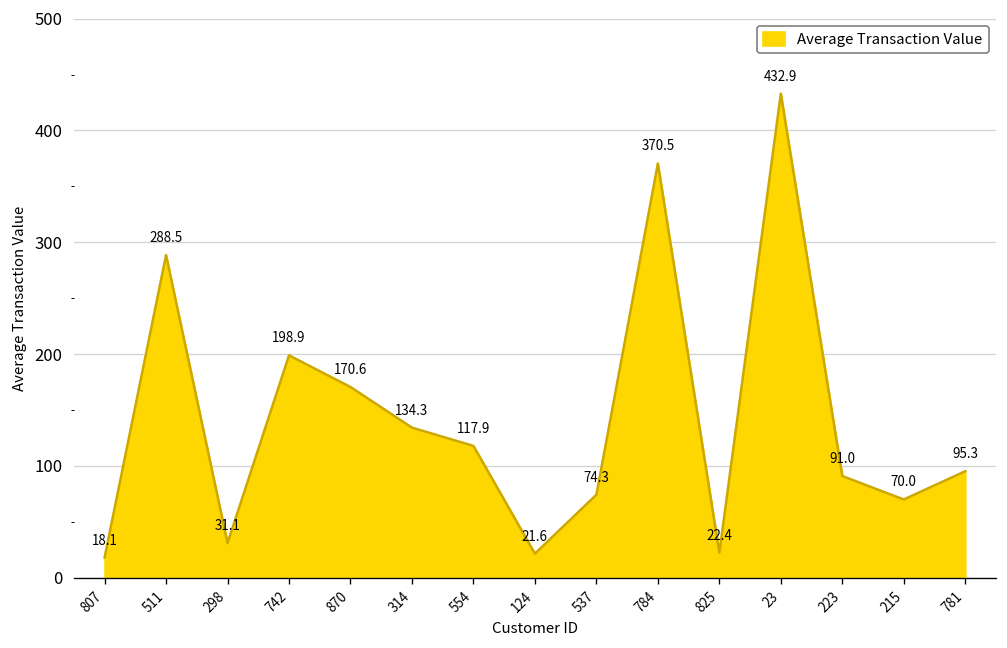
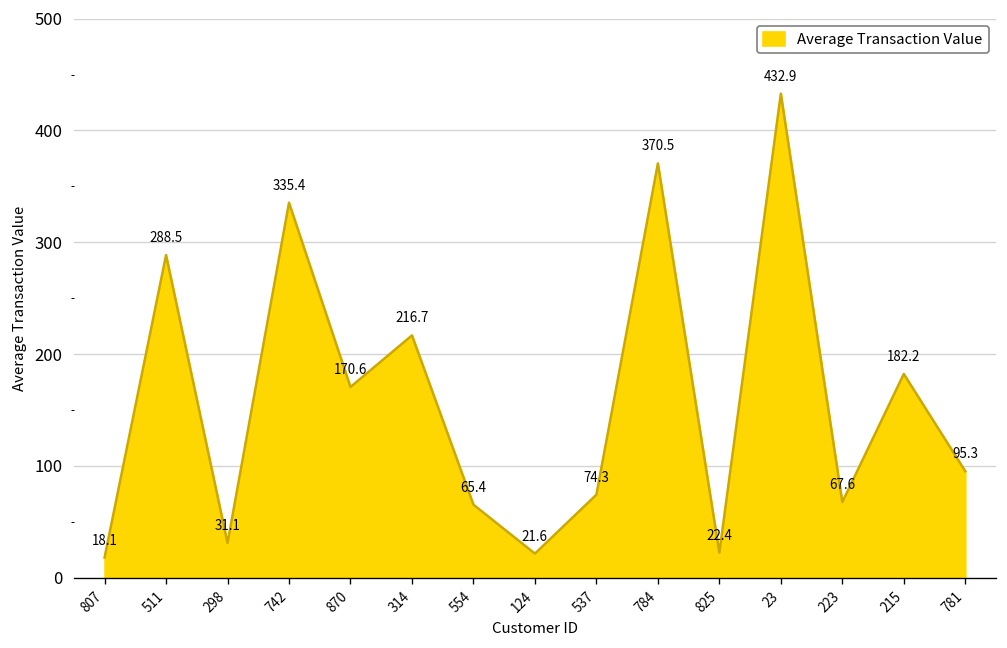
  {
    "807": 18.1,
    "511": 288.5,
    "298": 31.1,
-   "742": 198.9,
+   "742": 335.4,
    "870": 170.6,
-   "314": 134.3,
-   "554": 117.9,
+   "314": 216.7,
+   "554": 65.4,
    "124": 21.6,
    "537": 74.3,
    "784": 370.5,
    "825": 22.4,
    "23": 432.9,
-   "223": 91.0,
-   "215": 70.0,
+   "223": 67.6,
+   "215": 182.2,
    "781": 95.3
  }
